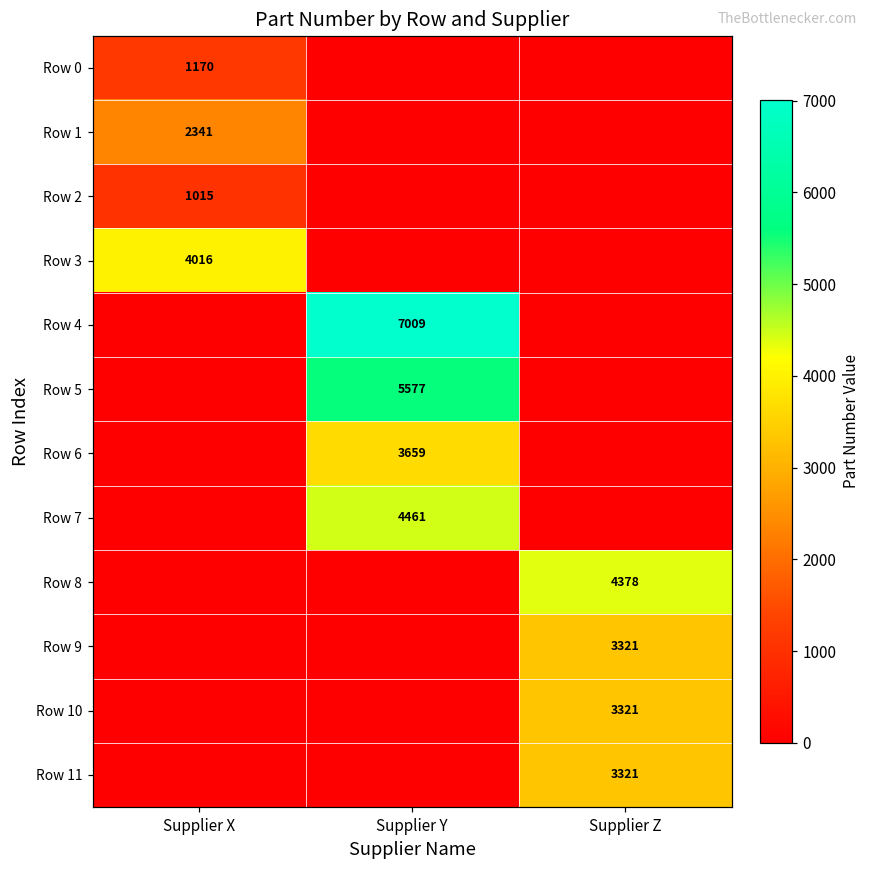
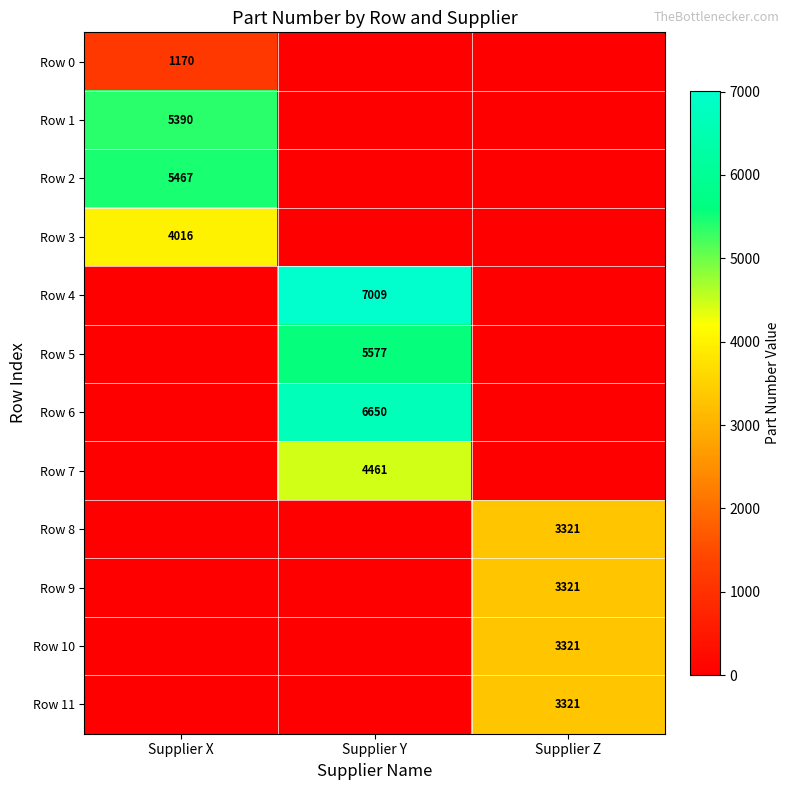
  {
    "Row 0": {
      "Supplier X": 1170
    },
    "Row 1": {
-     "Supplier X": 2341
+     "Supplier X": 5390
    },
    "Row 2": {
-     "Supplier X": 1015
+     "Supplier X": 5467
    },
    "Row 3": {
      "Supplier X": 4016
    },
    "Row 4": {
      "Supplier Y": 7009
    },
    "Row 5": {
      "Supplier Y": 5577
    },
    "Row 6": {
-     "Supplier Y": 3659
+     "Supplier Y": 6650
    },
    "Row 7": {
      "Supplier Y": 4461
    },
    "Row 8": {
-     "Supplier Z": 4378
+     "Supplier Z": 3321
    },
    "Row 9": {
      "Supplier Z": 3321
    },
    "Row 10": {
      "Supplier Z": 3321
    },
    "Row 11": {
      "Supplier Z": 3321
    }
  }
